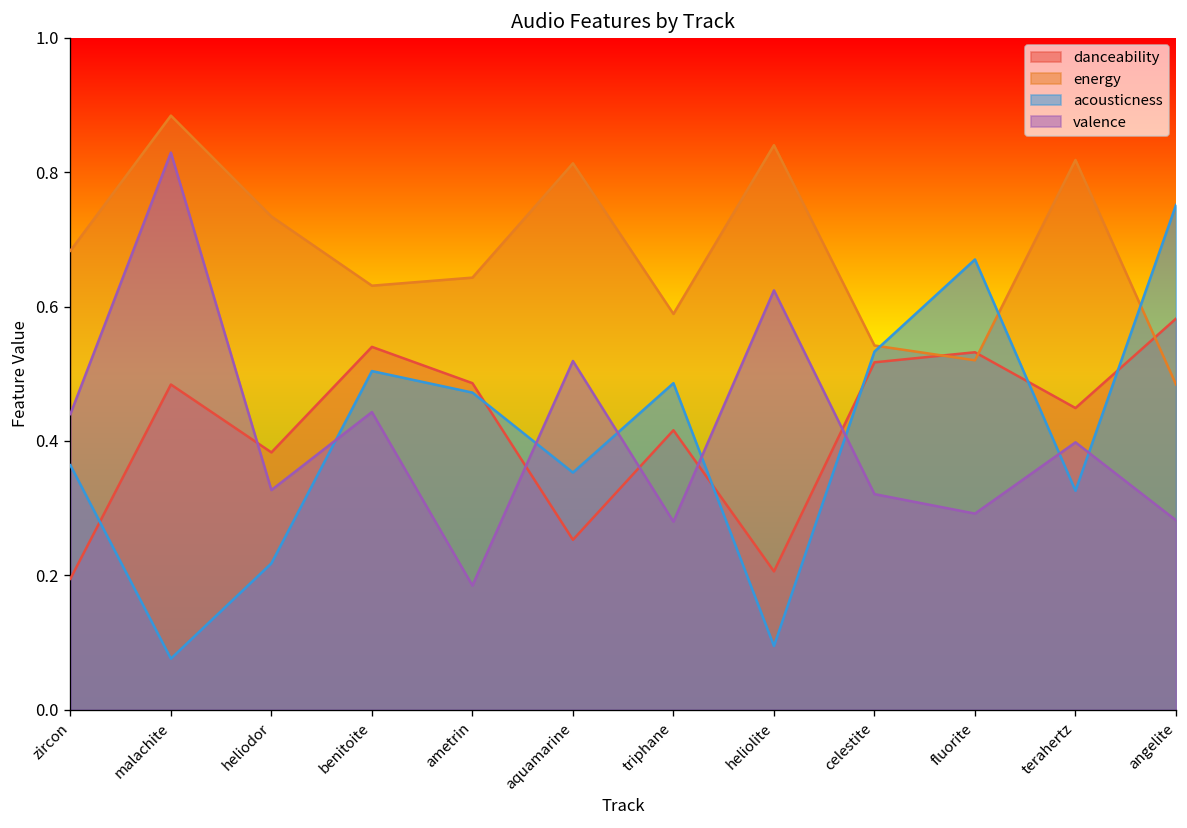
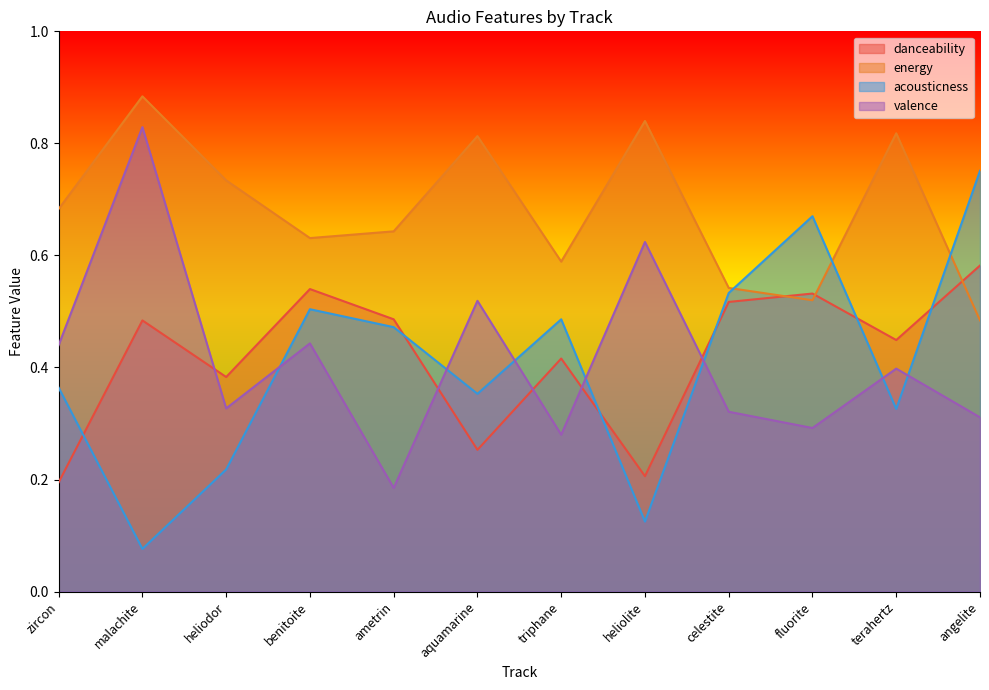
  {
    "acousticness": {
      "zircon": 0.36,
      "malachite": 0.08,
      "heliodor": 0.22,
      "benitoite": 0.50,
      "ametrin": 0.47,
      "aquamarine": 0.35,
      "triphane": 0.49,
-     "heliolite": 0.10,
+     "heliolite": 0.13,
      "celestite": 0.53,
      "fluorite": 0.67,
      "terahertz": 0.33,
      "angelite": 0.75
    },
    "valence": {
      "zircon": 0.44,
      "malachite": 0.83,
      "heliodor": 0.33,
      "benitoite": 0.44,
      "ametrin": 0.19,
      "aquamarine": 0.52,
      "triphane": 0.28,
      "heliolite": 0.62,
      "celestite": 0.32,
      "fluorite": 0.29,
      "terahertz": 0.40,
-     "angelite": 0.28
+     "angelite": 0.31
    }
  }
